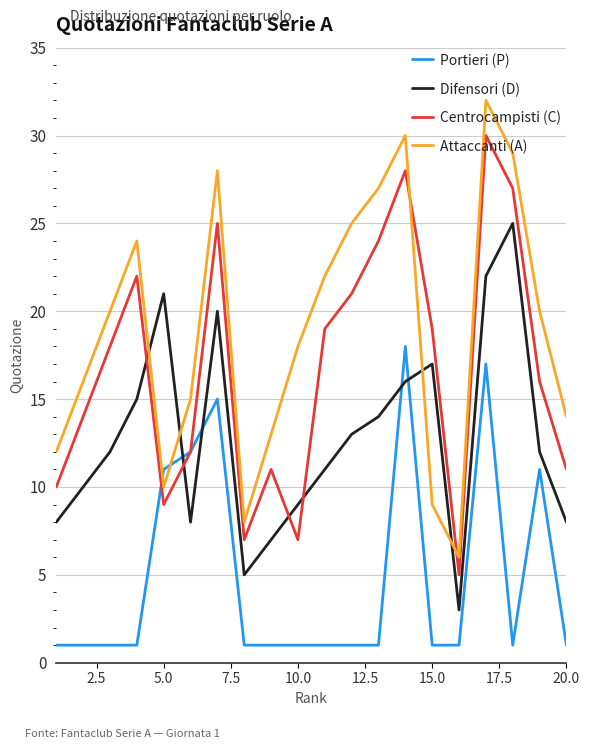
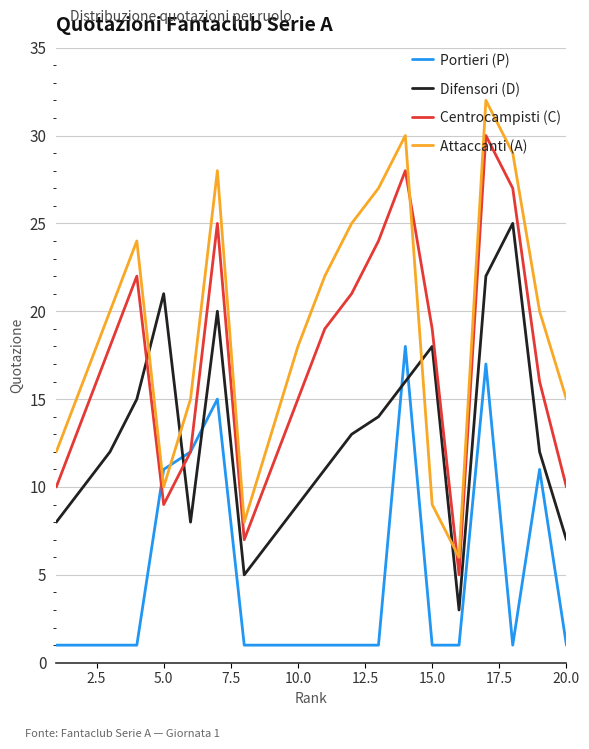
  {
    "Portieri (P)": {
      "5.0": 11,
      "10.0": 1,
      "15.0": 1,
      "20.0": 1
    },
    "Difensori (D)": {
      "5.0": 21,
      "10.0": 9,
-     "15.0": 17,
-     "20.0": 8
+     "15.0": 18,
+     "20.0": 7
    },
    "Centrocampisti (C)": {
      "5.0": 9,
-     "10.0": 7,
+     "10.0": 15,
      "15.0": 19,
-     "20.0": 11
+     "20.0": 10
    },
    "Attaccanti (A)": {
      "5.0": 10,
      "10.0": 18,
      "15.0": 9,
-     "20.0": 14
+     "20.0": 15
    }
  }
